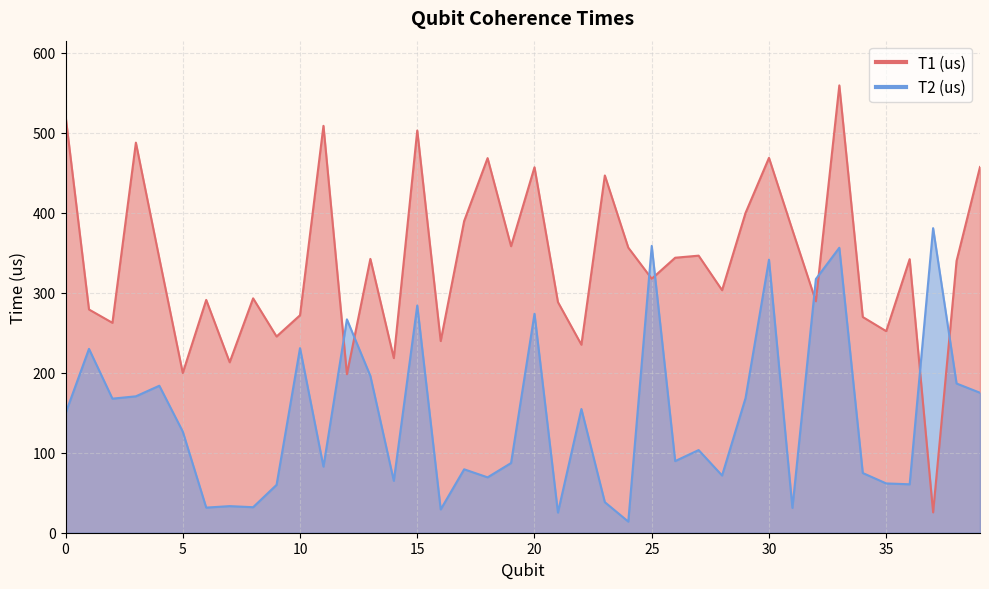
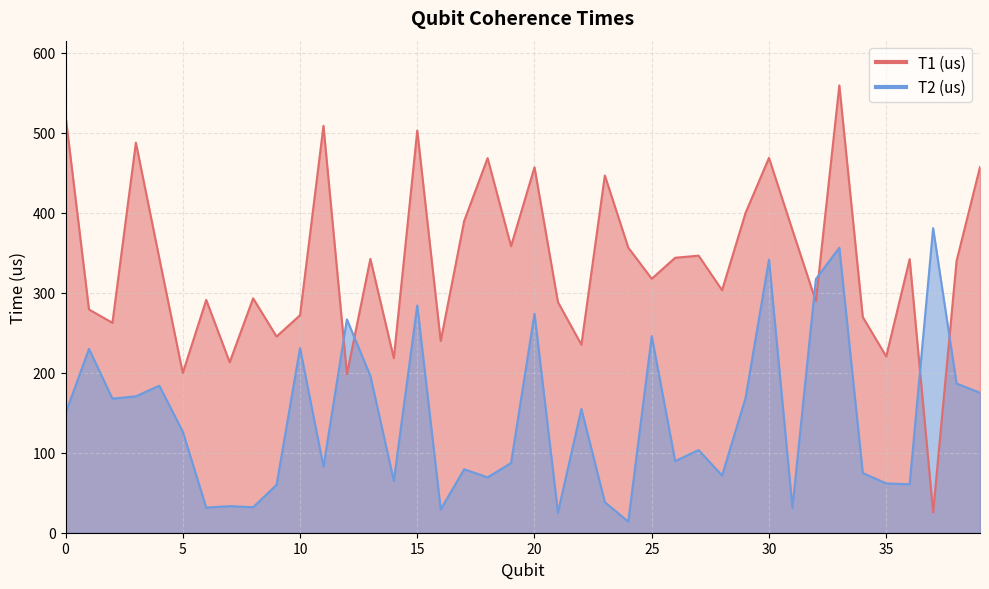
  {
    "T1 (us)": {
      "0": 520,
      "5": 200,
      "10": 270,
      "15": 500,
      "20": 460,
      "25": 320,
      "30": 470,
-     "35": 250
+     "35": 220
    },
    "T2 (us)": {
      "0": 150,
      "5": 130,
      "10": 230,
      "15": 280,
      "20": 270,
-     "25": 360,
+     "25": 250,
      "30": 340,
      "35": 60
    }
  }
